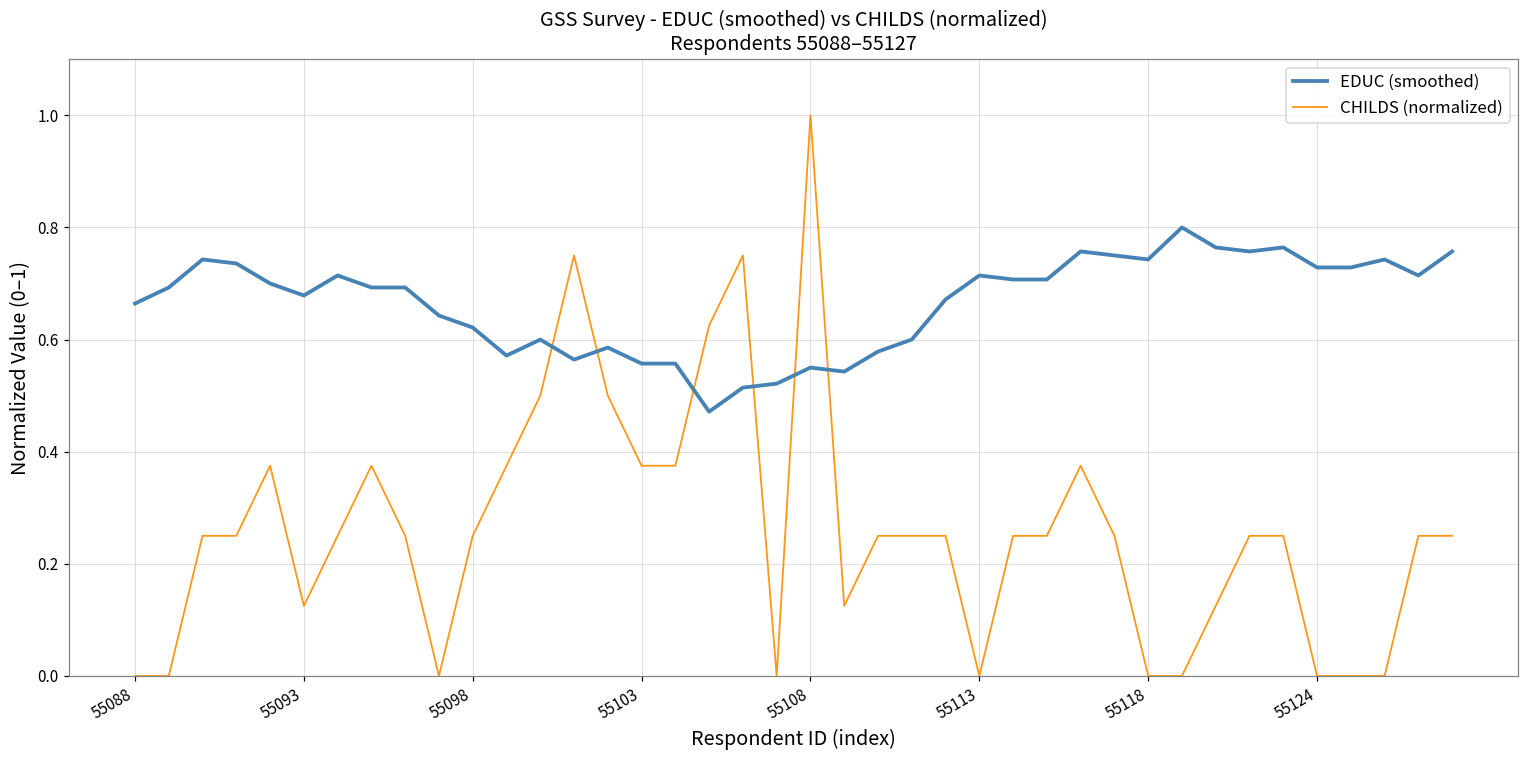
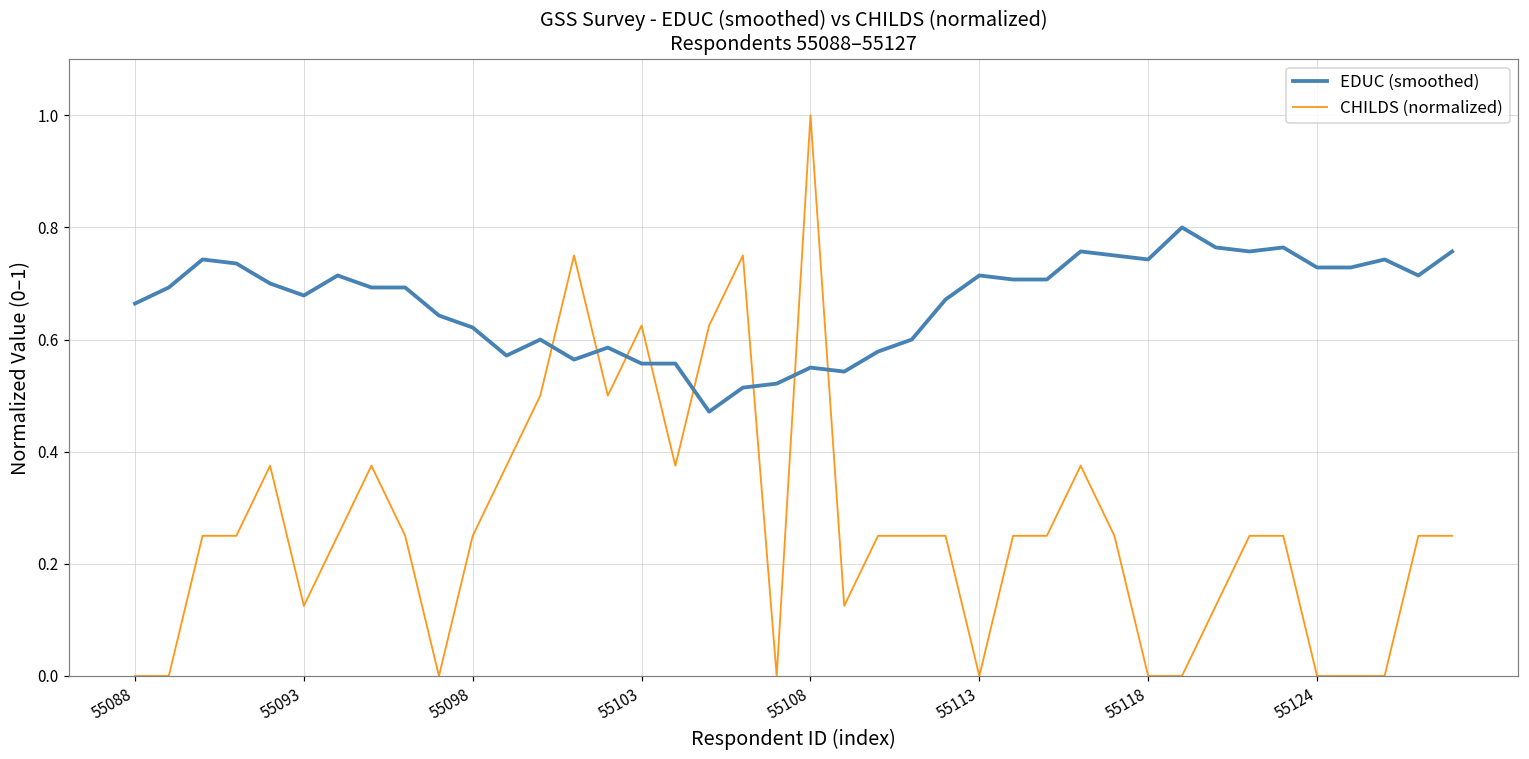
  {
    "EDUC (smoothed)": {
      "55088": 0.66,
      "55093": 0.68,
      "55098": 0.62,
      "55103": 0.56,
      "55108": 0.55,
      "55113": 0.71,
      "55118": 0.74,
      "55124": 0.73
    },
    "CHILDS (normalized)": {
      "55088": 0.00,
      "55093": 0.13,
      "55098": 0.25,
-     "55103": 0.38,
+     "55103": 0.63,
      "55108": 1.00,
      "55113": 0.00,
      "55118": 0.00,
      "55124": 0.00
    }
  }
